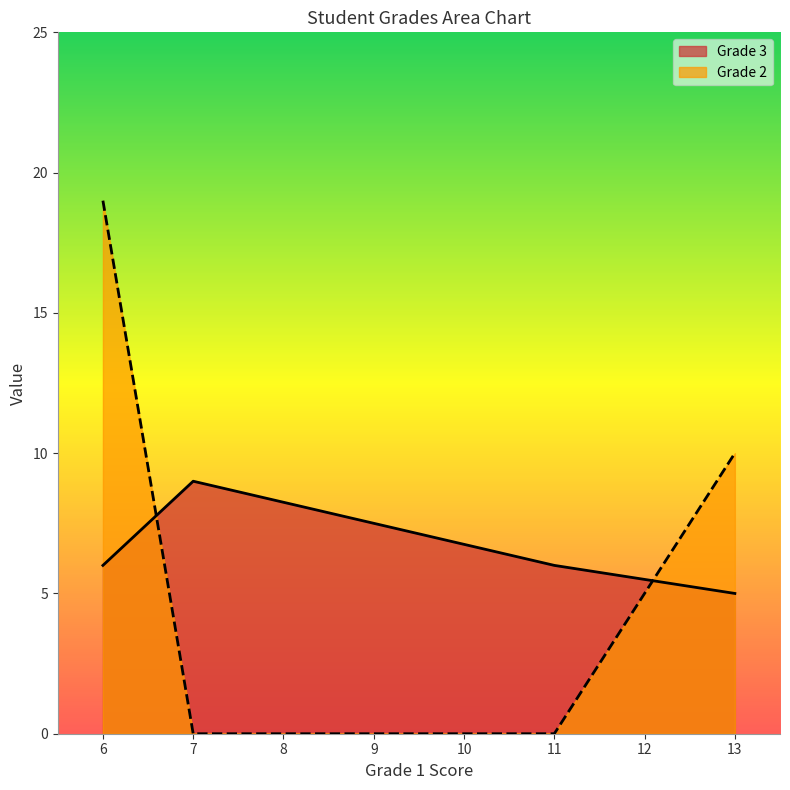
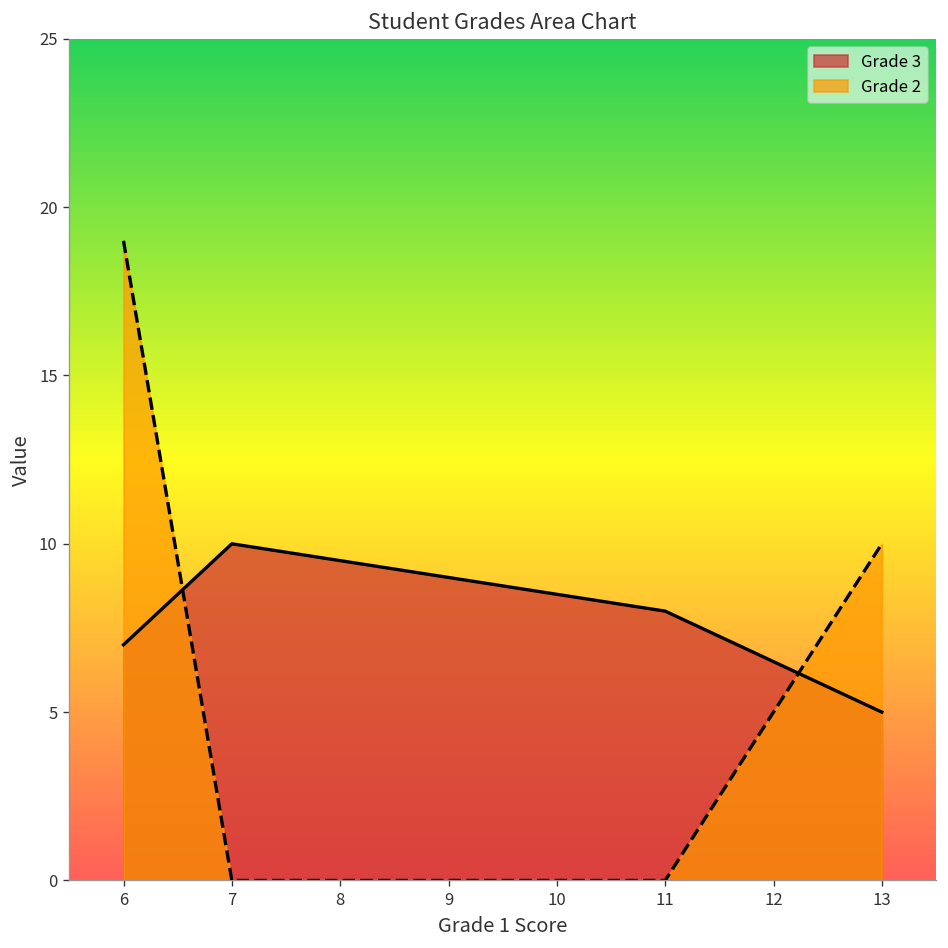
  {
    "Grade 3": {
-     "6": 6,
-     "7": 9,
-     "11": 6,
+     "6": 7,
+     "7": 10,
+     "11": 8,
      "13": 5
    },
    "Grade 2": {
      "6": 19,
      "7": 0,
      "11": 0,
      "13": 10
    }
  }
